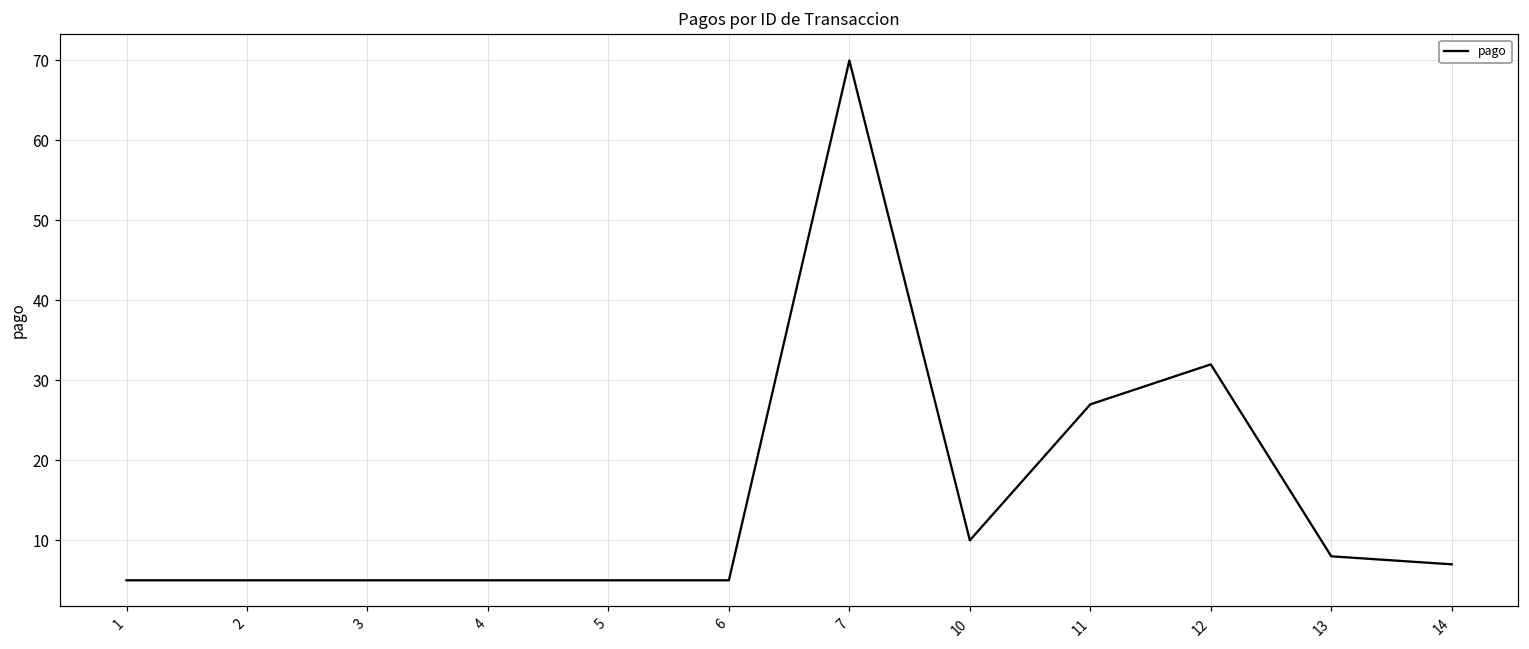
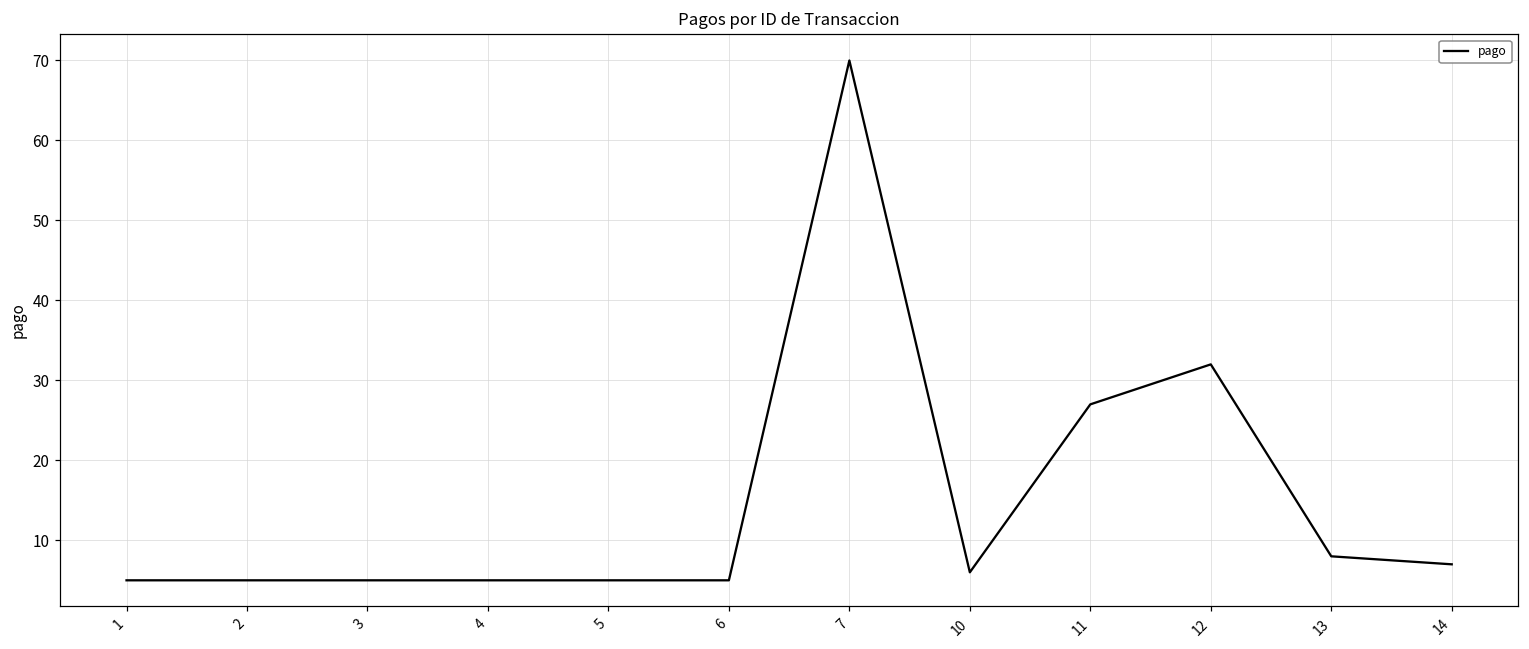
  {
    "1": 5,
    "2": 5,
    "3": 5,
    "4": 5,
    "5": 5,
    "6": 5,
    "7": 70,
-   "10": 10,
+   "10": 6,
    "11": 27,
    "12": 32,
    "13": 8,
    "14": 7
  }
